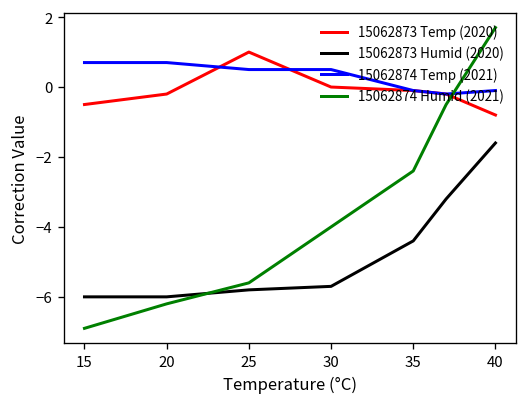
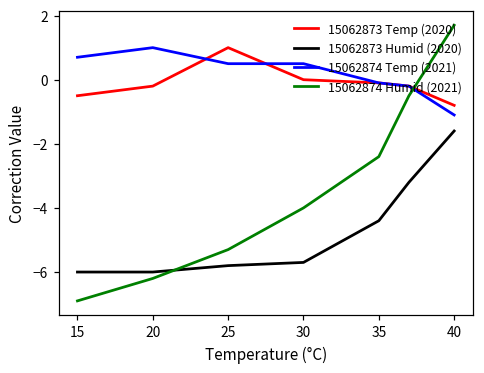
  {
    "15062873 Temp (2020)": {
      "15": -0.5,
      "20": -0.2,
      "25": 1.0,
      "30": 0.0,
      "40": -0.8
    },
    "15062873 Humid (2020)": {
      "15": -6.0,
      "20": -6.0,
      "25": -5.8,
      "30": -5.7,
      "35": -4.4,
      "40": -1.6
    },
    "15062874 Temp (2021)": {
      "15": 0.7,
-     "20": 0.7,
+     "20": 1.0,
      "25": 0.5,
      "30": 0.5,
-     "40": -0.1
+     "40": -1.1
    },
    "15062874 Humid (2021)": {
      "15": -6.9,
      "20": -6.2,
-     "25": -5.6,
+     "25": -5.3,
      "30": -4.0,
      "35": -2.4,
      "40": 1.7
    }
  }
